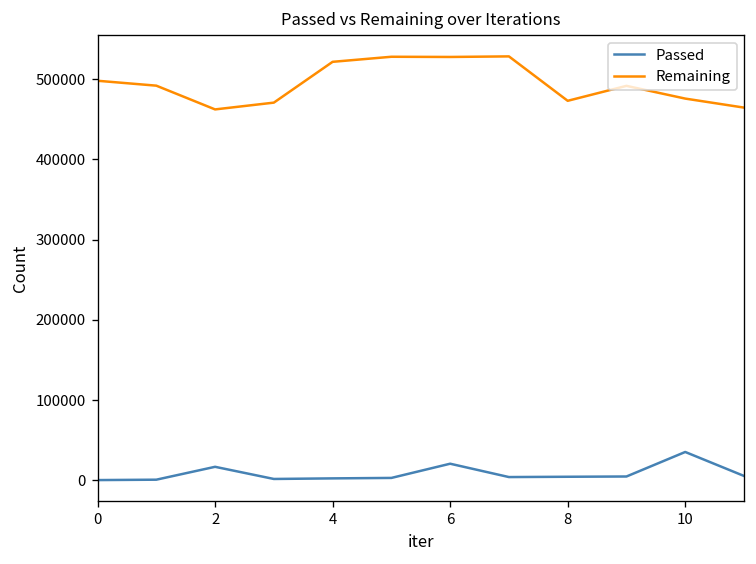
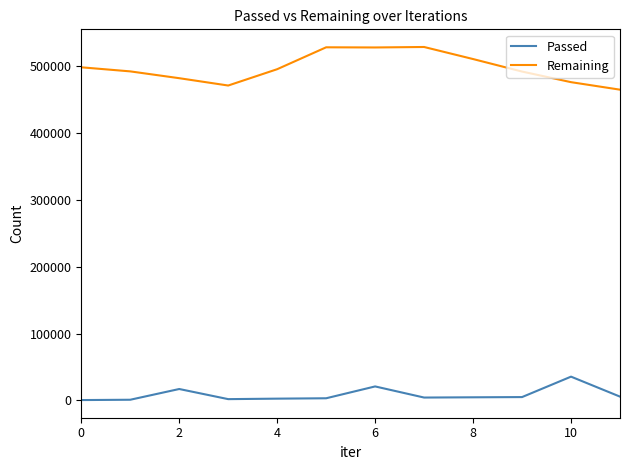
  {
    "Passed": {
      "0": 0,
      "2": 20000,
      "4": 0,
      "6": 20000,
      "8": 0,
      "10": 40000
    },
    "Remaining": {
      "0": 500000,
-     "2": 460000,
-     "4": 520000,
+     "2": 480000,
+     "4": 500000,
      "6": 530000,
-     "8": 470000,
+     "8": 510000,
      "10": 480000
    }
  }
